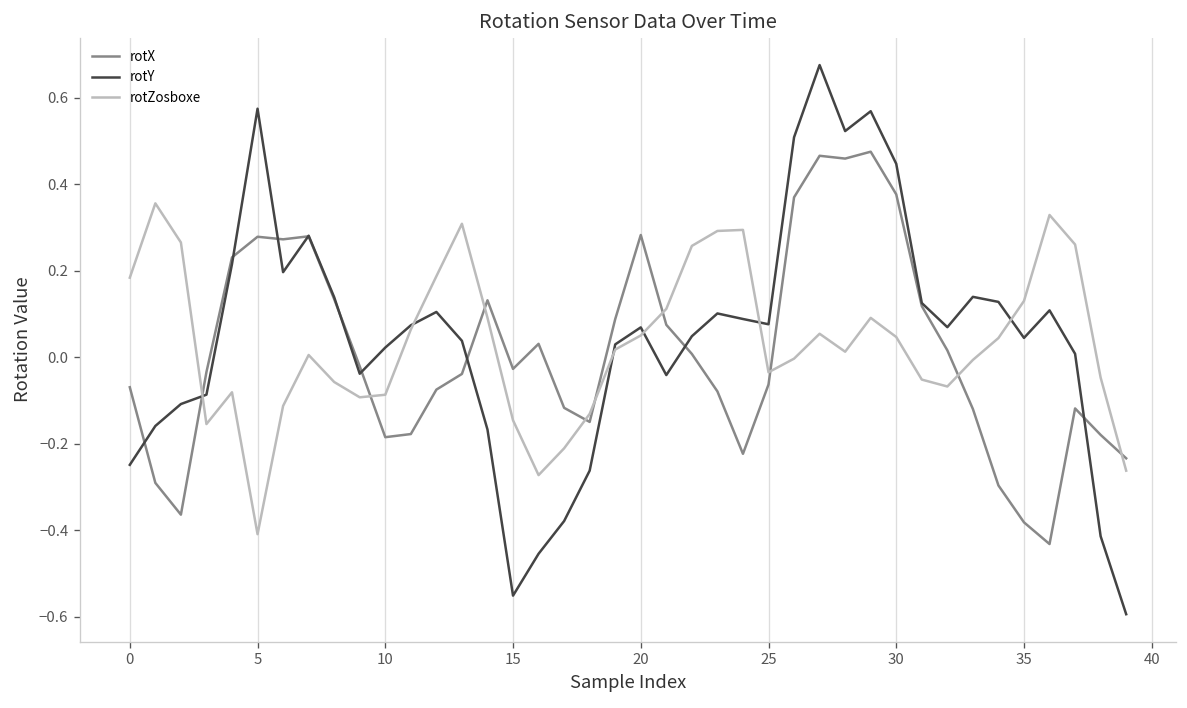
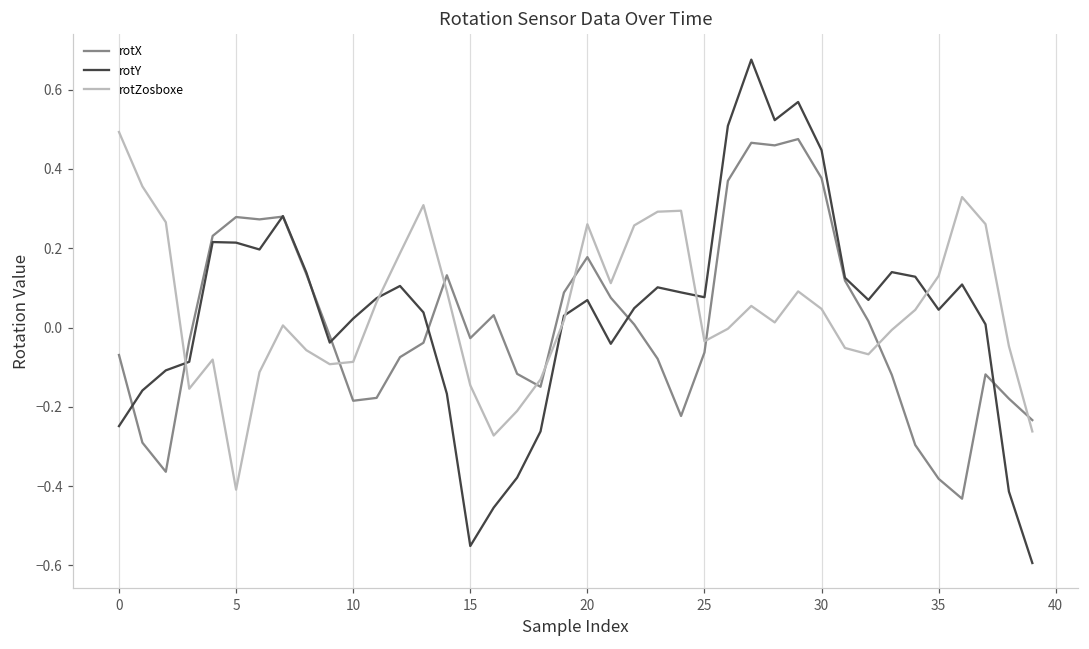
  {
    "rotX": {
      "0": -0.07,
      "5": 0.28,
      "10": -0.18,
      "15": -0.03,
-     "20": 0.28,
+     "20": 0.18,
      "25": -0.06,
      "30": 0.38,
      "35": -0.38
    },
    "rotY": {
      "0": -0.25,
-     "5": 0.57,
+     "5": 0.21,
      "10": 0.02,
      "15": -0.55,
      "20": 0.07,
      "25": 0.08,
      "30": 0.45,
      "35": 0.04
    },
    "rotZosboxe": {
-     "0": 0.18,
+     "0": 0.49,
      "5": -0.41,
      "10": -0.09,
      "15": -0.15,
-     "20": 0.05,
+     "20": 0.26,
      "25": -0.03,
      "30": 0.05,
      "35": 0.13
    }
  }
